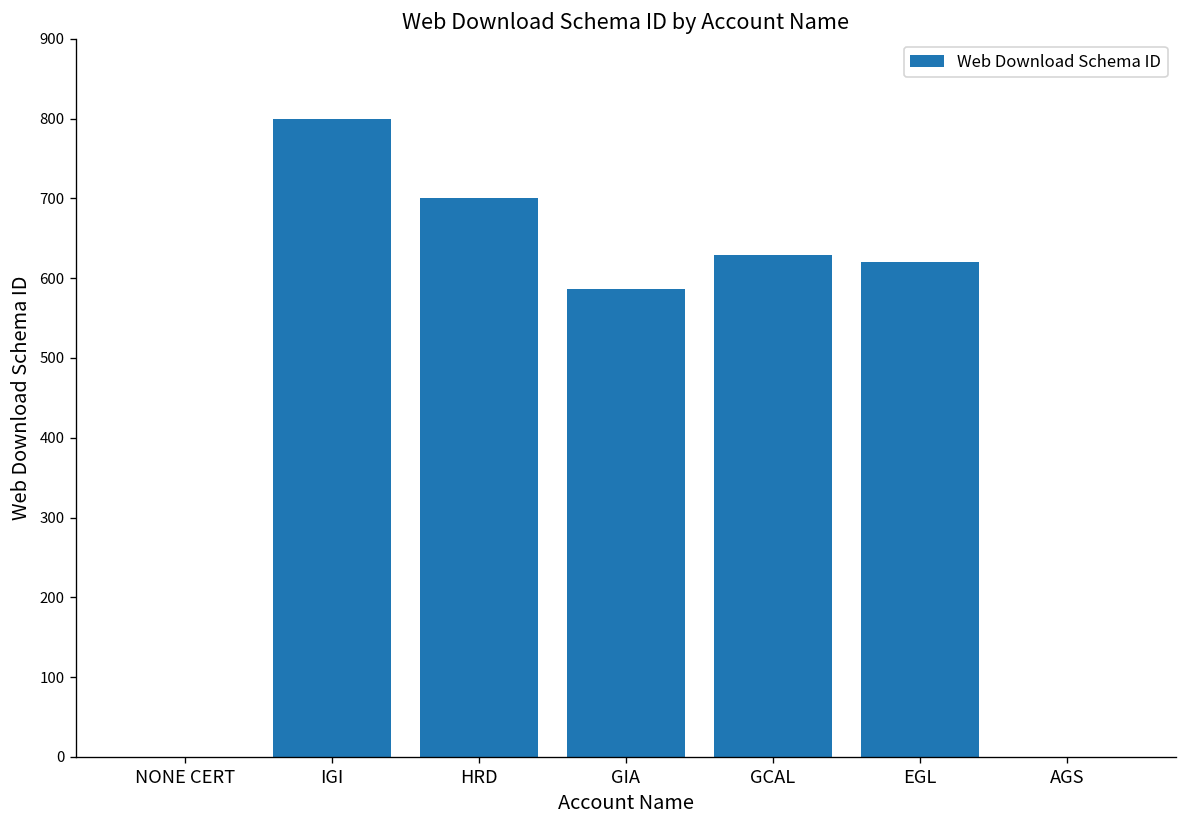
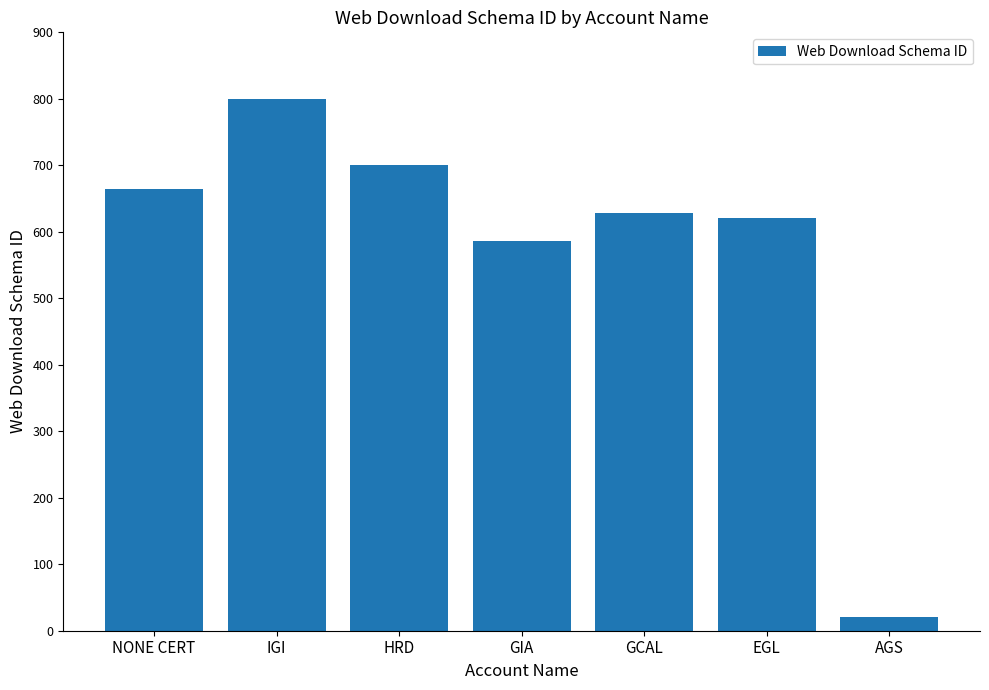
  {
-   "NONE CERT": 0,
+   "NONE CERT": 670,
    "IGI": 800,
    "HRD": 700,
    "GIA": 590,
    "GCAL": 630,
    "EGL": 620,
-   "AGS": 0
+   "AGS": 20
  }
